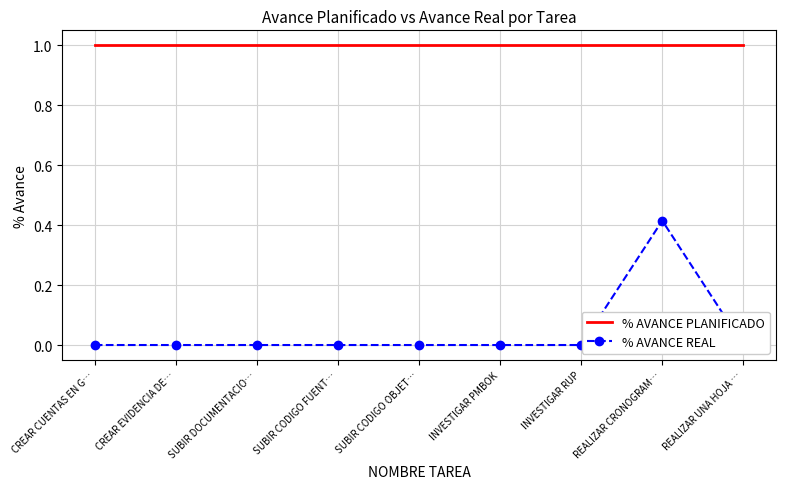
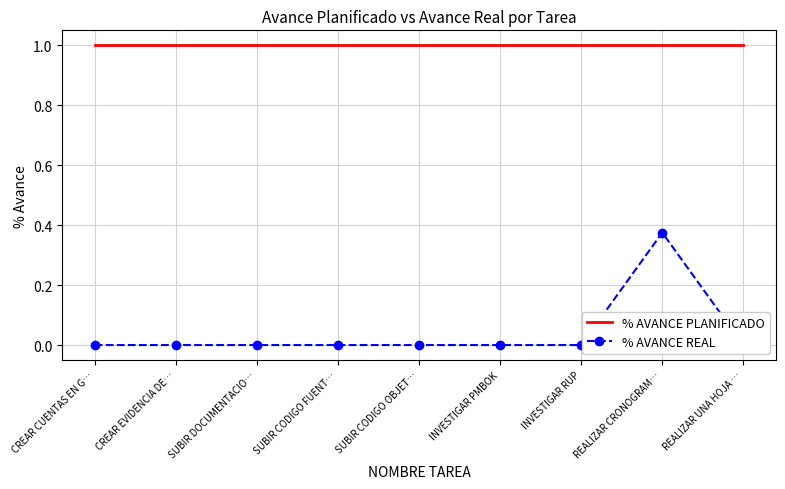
  {
    "% AVANCE PLANIFICADO": {
      "CREAR CUENTAS EN G…": 1.00,
      "CREAR EVIDENCIA DE…": 1.00,
      "SUBIR DOCUMENTACIO…": 1.00,
      "SUBIR CODIGO FUENT…": 1.00,
      "SUBIR CODIGO OBJET…": 1.00,
      "INVESTIGAR PMBOK": 1.00,
      "INVESTIGAR RUP": 1.00,
      "REALIZAR CRONOGRAM…": 1.00,
      "REALIZAR UNA HOJA …": 1.00
    },
    "% AVANCE REAL": {
      "CREAR CUENTAS EN G…": 0.00,
      "CREAR EVIDENCIA DE…": 0.00,
      "SUBIR DOCUMENTACIO…": 0.00,
      "SUBIR CODIGO FUENT…": 0.00,
      "SUBIR CODIGO OBJET…": 0.00,
      "INVESTIGAR PMBOK": 0.00,
      "INVESTIGAR RUP": 0.00,
-     "REALIZAR CRONOGRAM…": 0.42
+     "REALIZAR CRONOGRAM…": 0.38
    }
  }
